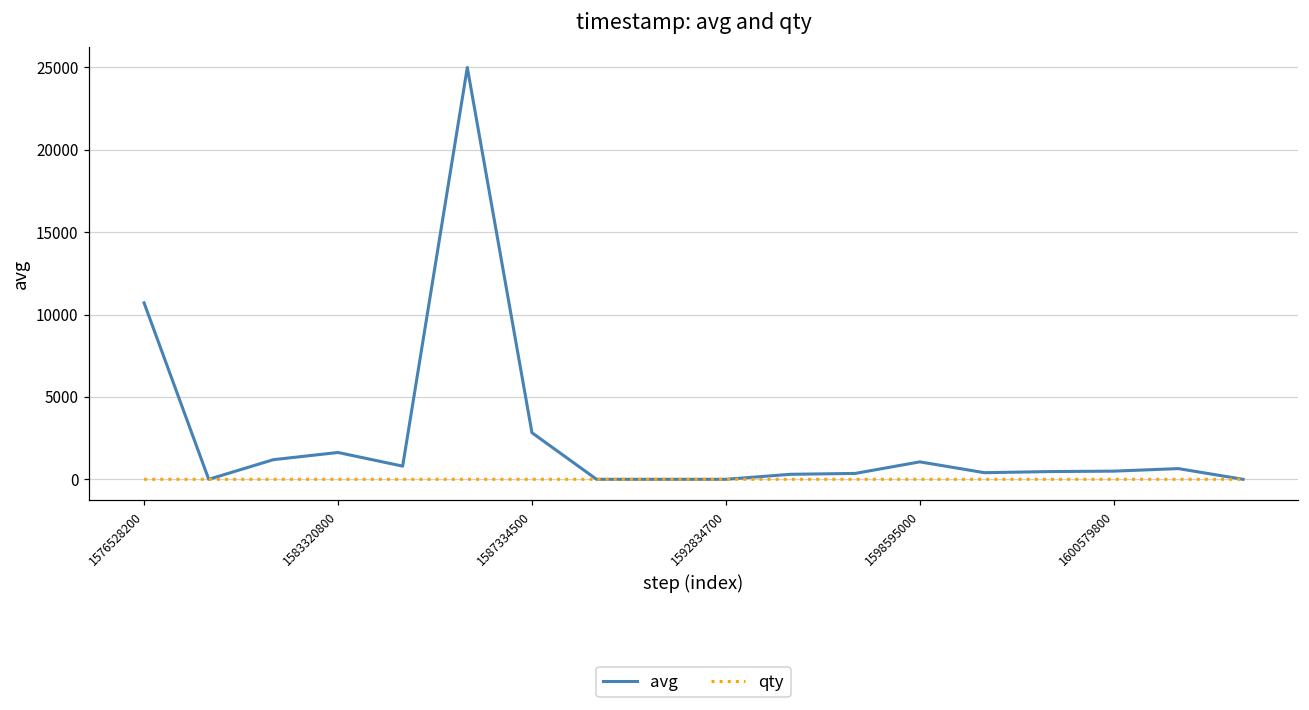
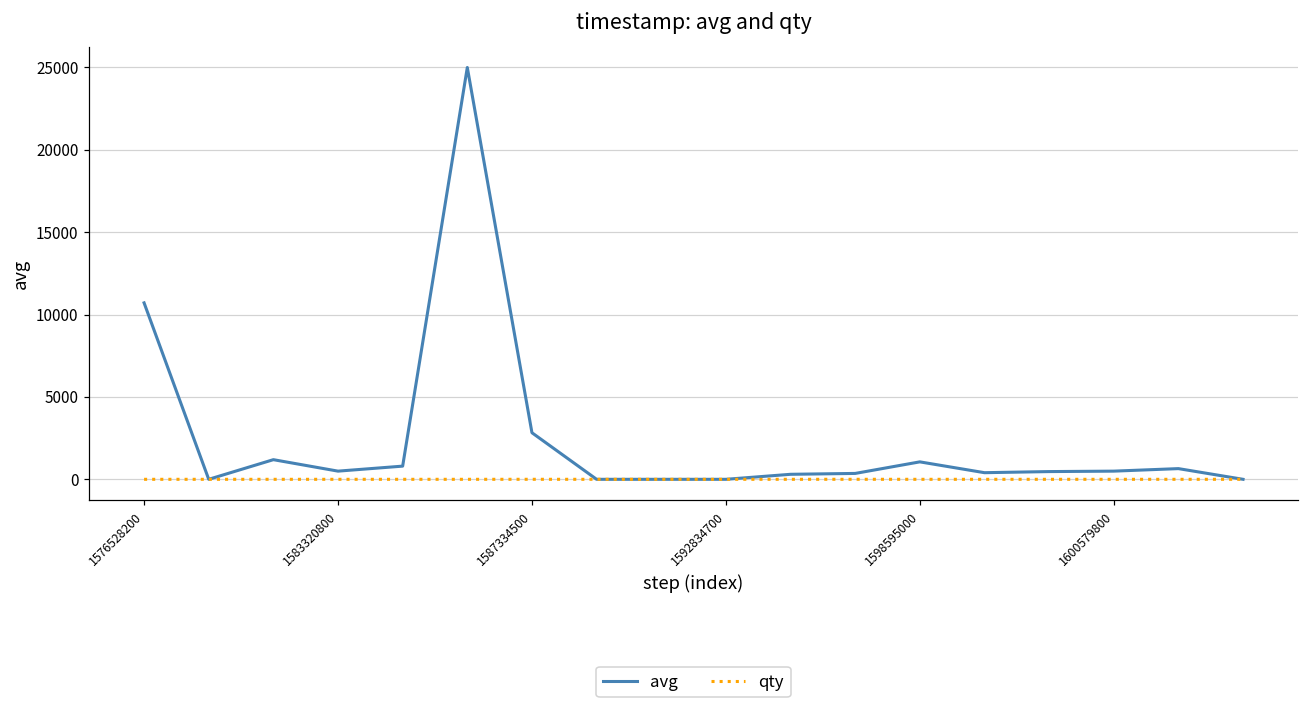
  {
    "avg": {
      "1576528200": 10700,
-     "1583320800": 1600,
+     "1583320800": 500,
      "1587334500": 2800,
      "1598595000": 1100,
      "1600579800": 500
    },
    "qty": {
      "1576528200": 0,
      "1583320800": 0,
      "1587334500": 0,
      "1598595000": 0,
      "1600579800": 0
    }
  }
